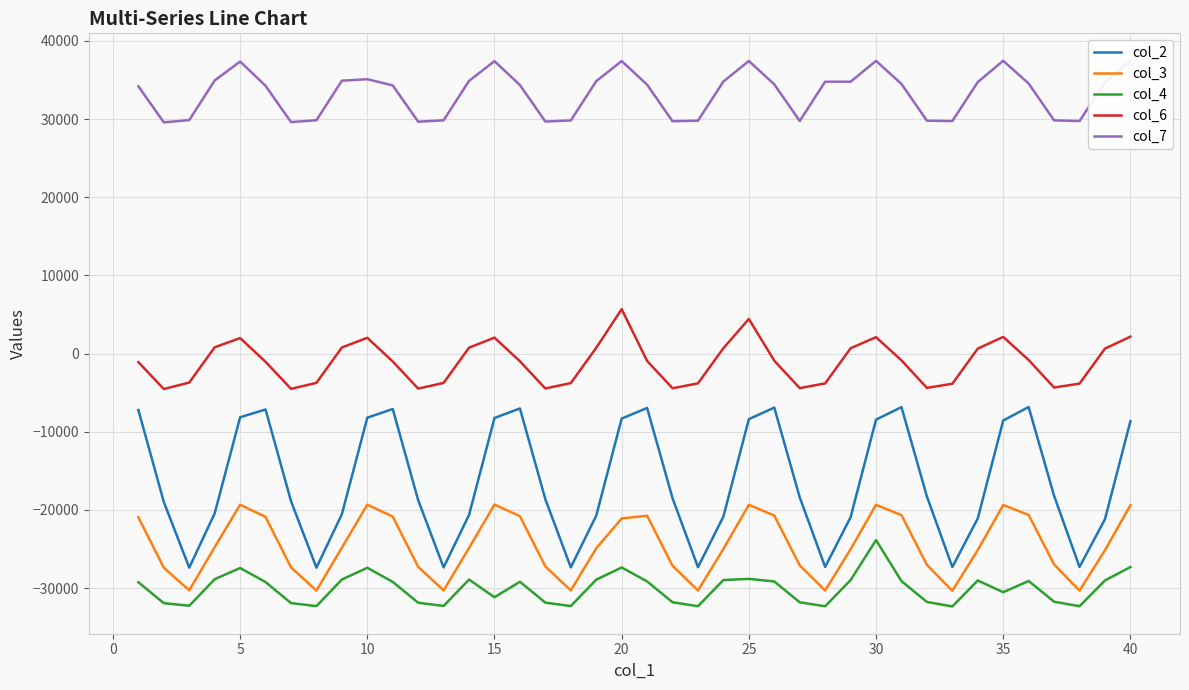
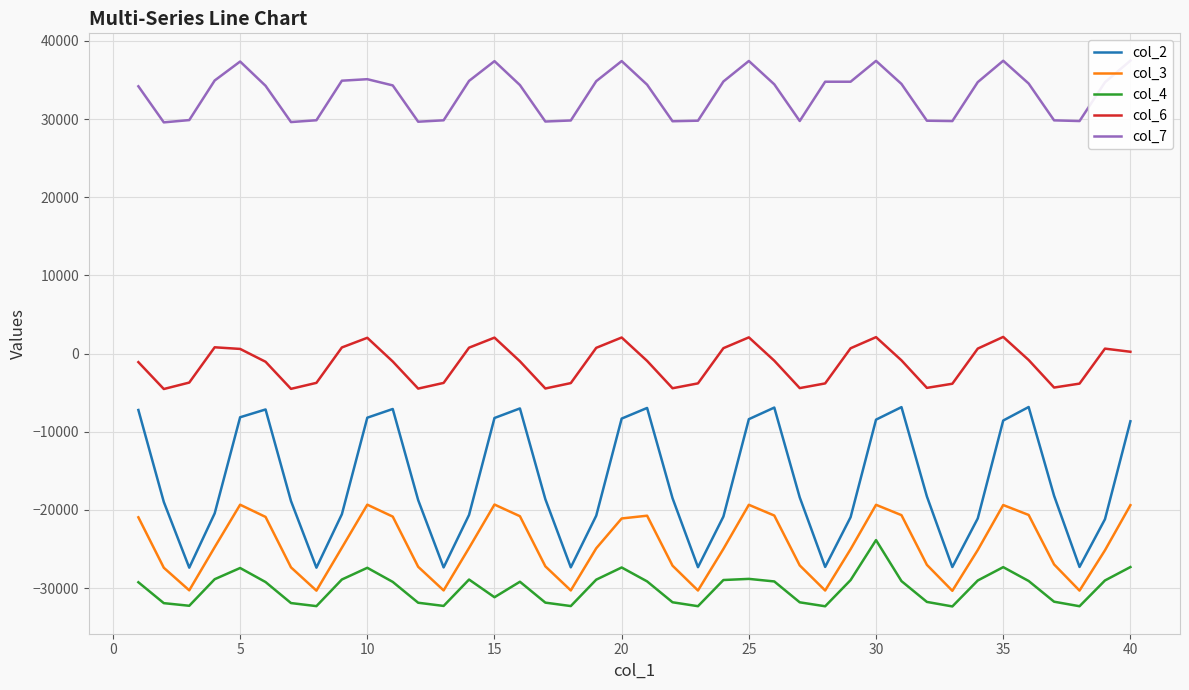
  {
    "col_2": {
      "5": -8000,
      "10": -8000,
      "15": -8000,
      "20": -8000,
      "25": -8000,
      "30": -8000,
      "35": -9000,
      "40": -9000
    },
    "col_3": {
      "5": -19000,
      "10": -19000,
      "15": -19000,
      "20": -21000,
      "25": -19000,
      "30": -19000,
      "35": -19000,
      "40": -19000
    },
    "col_4": {
      "5": -27000,
      "10": -27000,
      "15": -31000,
      "20": -27000,
      "25": -29000,
      "30": -24000,
-     "35": -31000,
+     "35": -27000,
      "40": -27000
    },
    "col_6": {
-     "5": 2000,
+     "5": 1000,
      "10": 2000,
      "15": 2000,
-     "20": 6000,
-     "25": 4000,
+     "20": 2000,
+     "25": 2000,
      "30": 2000,
      "35": 2000,
-     "40": 2000
+     "40": 0
    },
    "col_7": {
      "5": 37000,
      "10": 35000,
      "15": 37000,
      "20": 37000,
      "25": 37000,
      "30": 37000,
      "35": 37000
    }
  }
